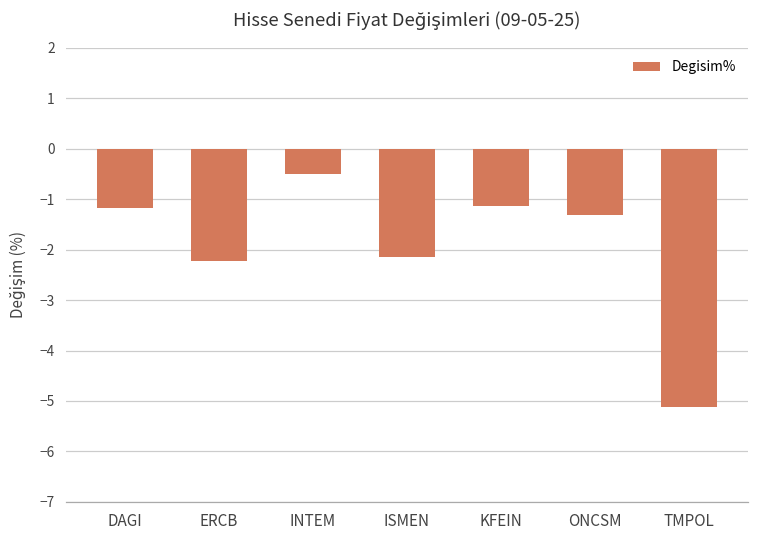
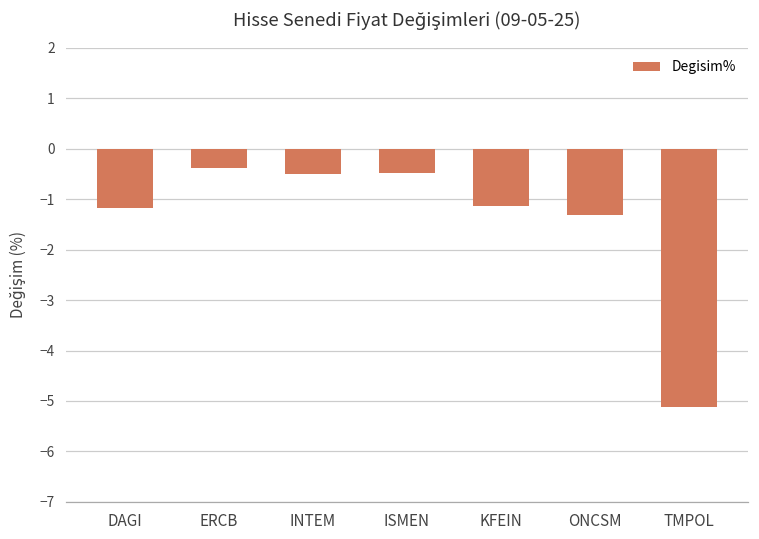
  {
    "DAGI": -1.2,
-   "ERCB": -2.2,
+   "ERCB": -0.4,
    "INTEM": -0.5,
-   "ISMEN": -2.2,
+   "ISMEN": -0.5,
    "KFEIN": -1.1,
    "ONCSM": -1.3,
    "TMPOL": -5.1
  }
